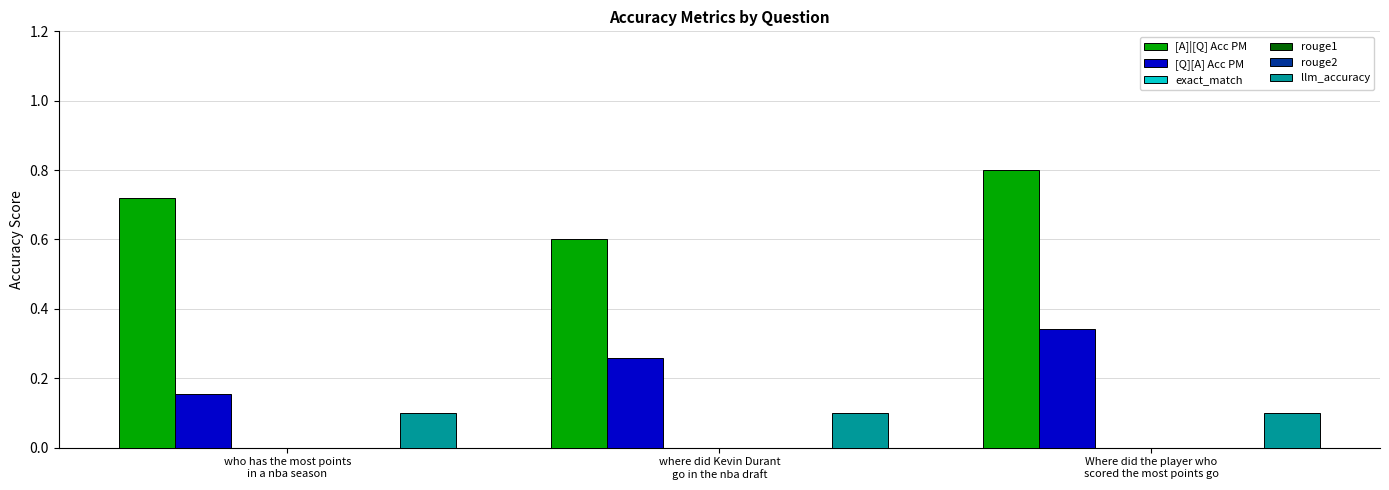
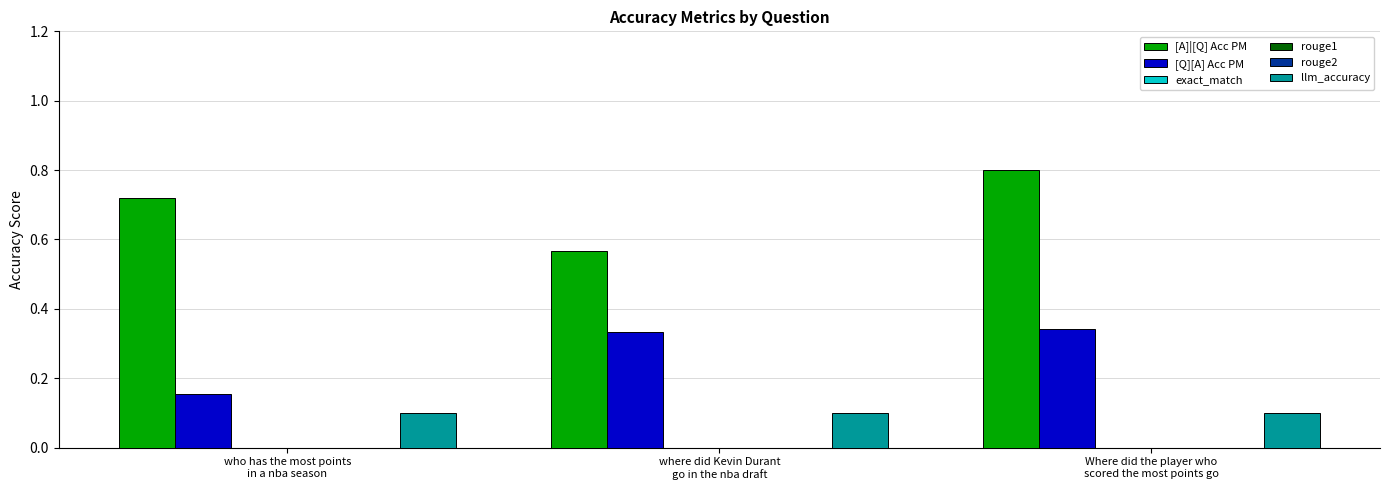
  {
    "[A]|[Q] Acc PM": {
      "who has the most points in a nba season": 0.72,
-     "where did Kevin Durant go in the nba draft": 0.60,
+     "where did Kevin Durant go in the nba draft": 0.57,
      "Where did the player who scored the most points go": 0.80
    },
    "[Q][A] Acc PM": {
      "who has the most points in a nba season": 0.15,
-     "where did Kevin Durant go in the nba draft": 0.26,
+     "where did Kevin Durant go in the nba draft": 0.33,
      "Where did the player who scored the most points go": 0.34
    },
    "exact_match": {
      "who has the most points in a nba season": 0.00,
      "where did Kevin Durant go in the nba draft": 0.00,
      "Where did the player who scored the most points go": 0.00
    },
    "rouge1": {
      "who has the most points in a nba season": 0.00,
      "where did Kevin Durant go in the nba draft": 0.00,
      "Where did the player who scored the most points go": 0.00
    },
    "rouge2": {
      "who has the most points in a nba season": 0.00,
      "where did Kevin Durant go in the nba draft": 0.00,
      "Where did the player who scored the most points go": 0.00
    },
    "llm_accuracy": {
      "who has the most points in a nba season": 0.10,
      "where did Kevin Durant go in the nba draft": 0.10,
      "Where did the player who scored the most points go": 0.10
    }
  }
